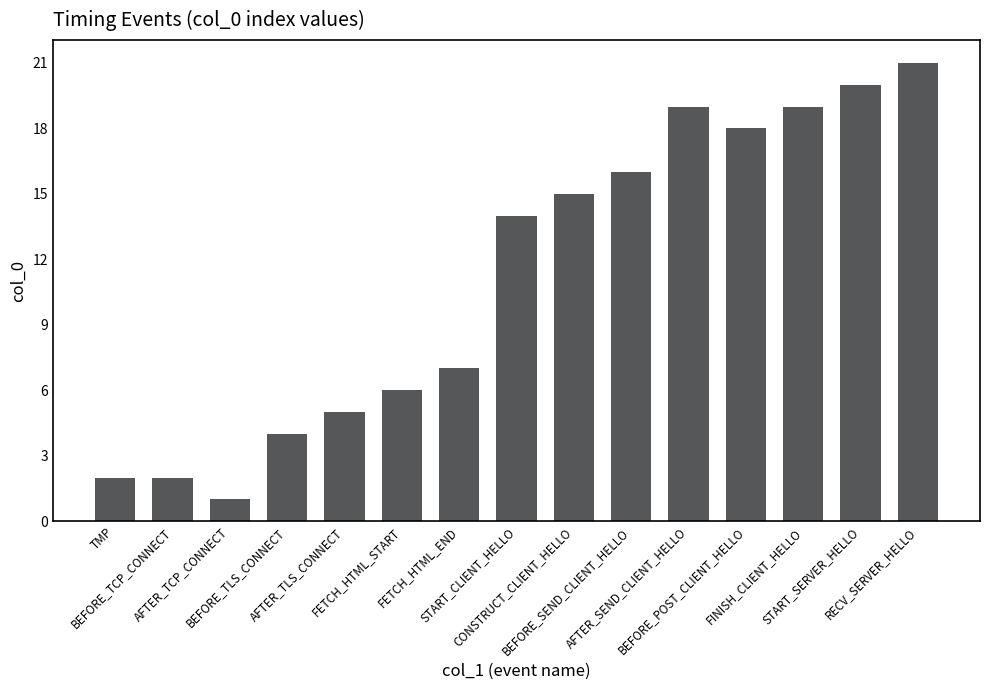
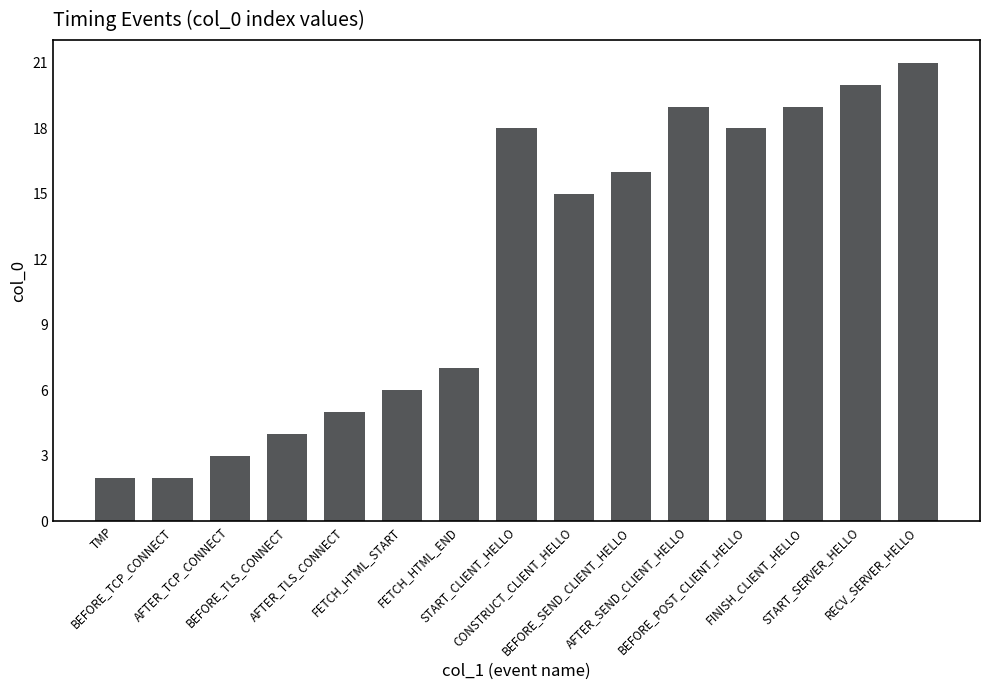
  {
    "TMP": 2,
    "BEFORE_TCP_CONNECT": 2,
-   "AFTER_TCP_CONNECT": 1,
+   "AFTER_TCP_CONNECT": 3,
    "BEFORE_TLS_CONNECT": 4,
    "AFTER_TLS_CONNECT": 5,
    "FETCH_HTML_START": 6,
    "FETCH_HTML_END": 7,
-   "START_CLIENT_HELLO": 14,
+   "START_CLIENT_HELLO": 18,
    "CONSTRUCT_CLIENT_HELLO": 15,
    "BEFORE_SEND_CLIENT_HELLO": 16,
    "AFTER_SEND_CLIENT_HELLO": 19,
    "BEFORE_POST_CLIENT_HELLO": 18,
    "FINISH_CLIENT_HELLO": 19,
    "START_SERVER_HELLO": 20,
    "RECV_SERVER_HELLO": 21
  }
